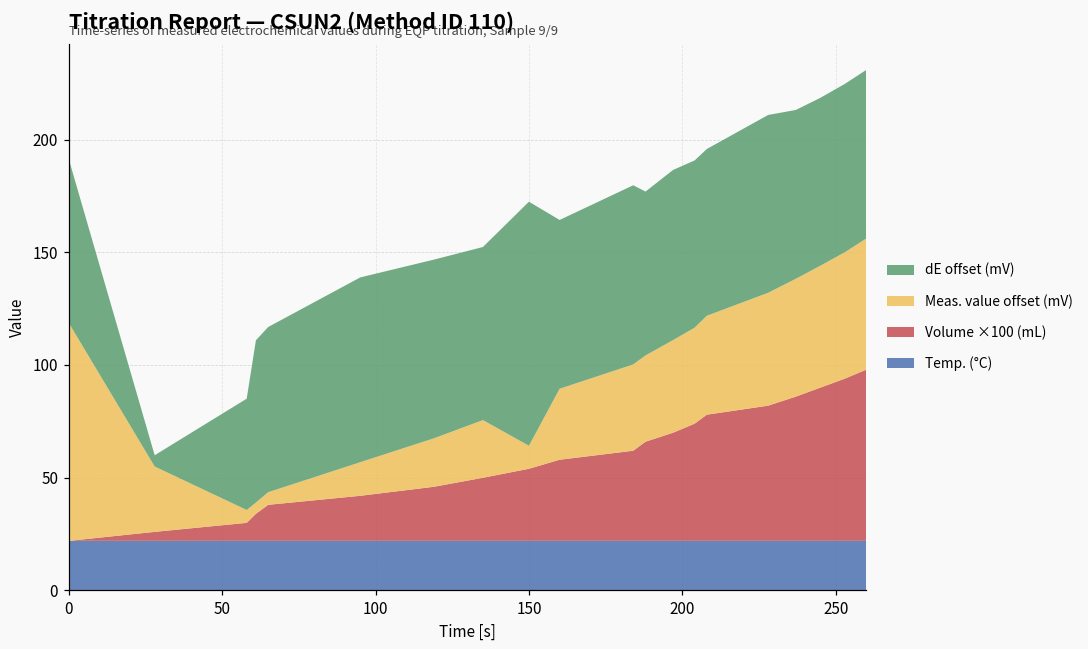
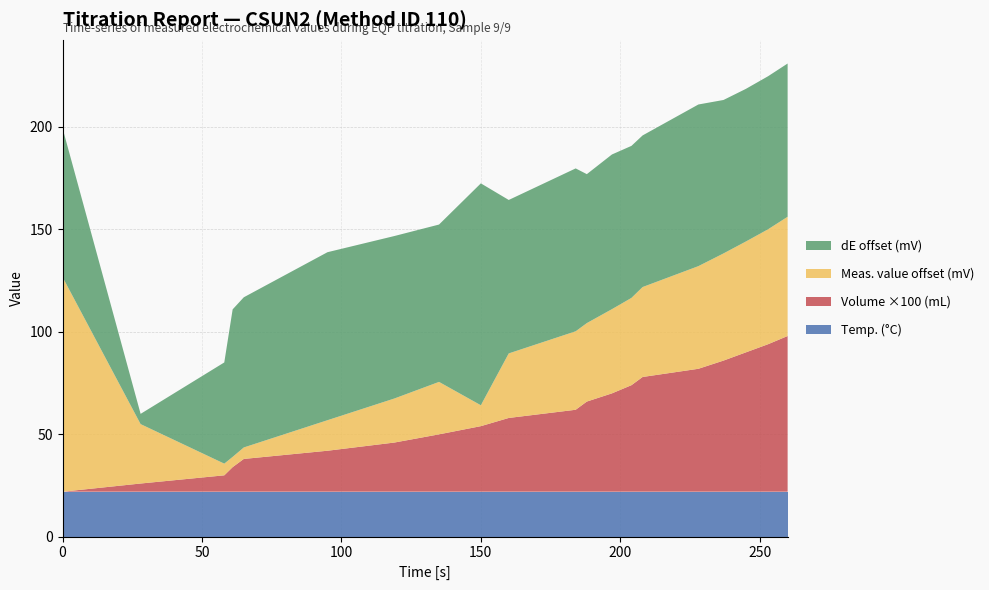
  {
    "Temp. (°C)": {
      "150": 22
    },
    "Volume ×100 (mL)": {
      "150": 32
    },
    "Meas. value offset (mV)": {
-     "0": 97,
+     "0": 105,
      "150": 10
    },
    "dE offset (mV)": {
      "0": 73,
      "150": 108
    }
  }
